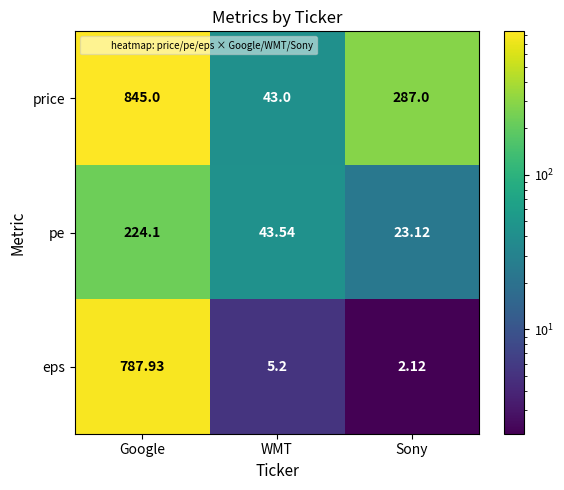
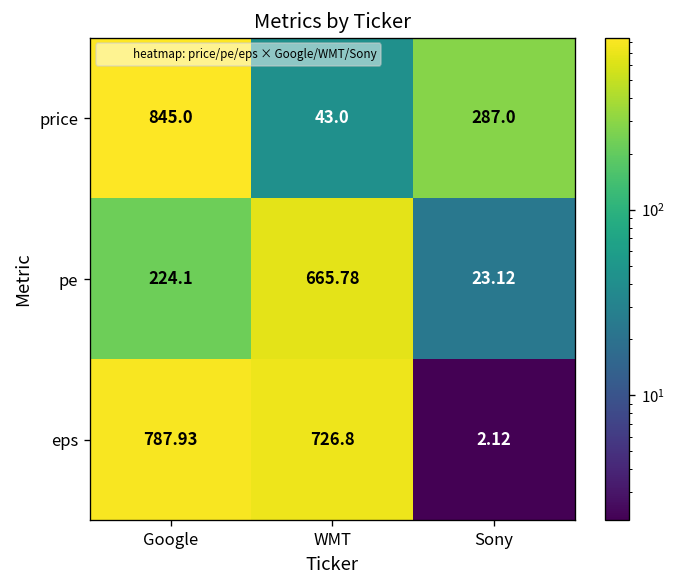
  {
    "price": {
      "Google": 845.0,
      "WMT": 43.0,
      "Sony": 287.0
    },
    "pe": {
      "Google": 224.1,
-     "WMT": 43.54,
+     "WMT": 665.78,
      "Sony": 23.12
    },
    "eps": {
      "Google": 787.93,
-     "WMT": 5.2,
+     "WMT": 726.8,
      "Sony": 2.12
    }
  }
